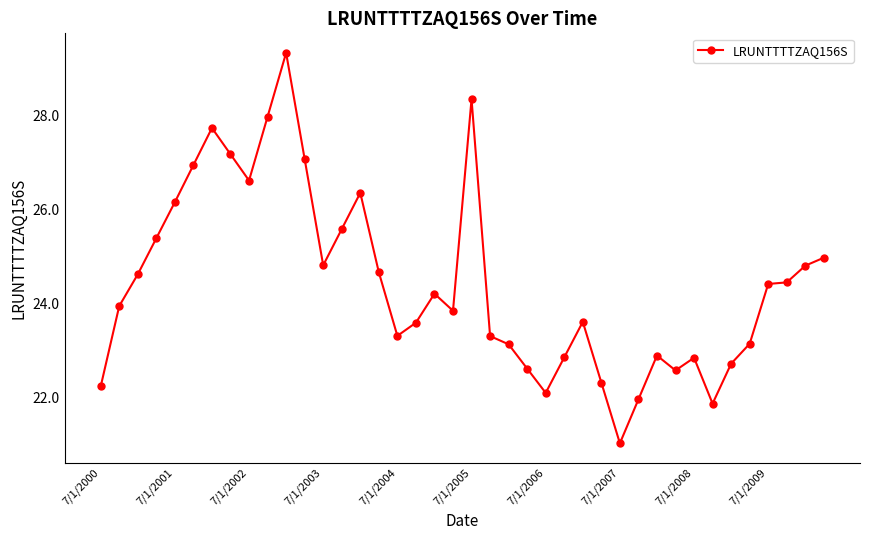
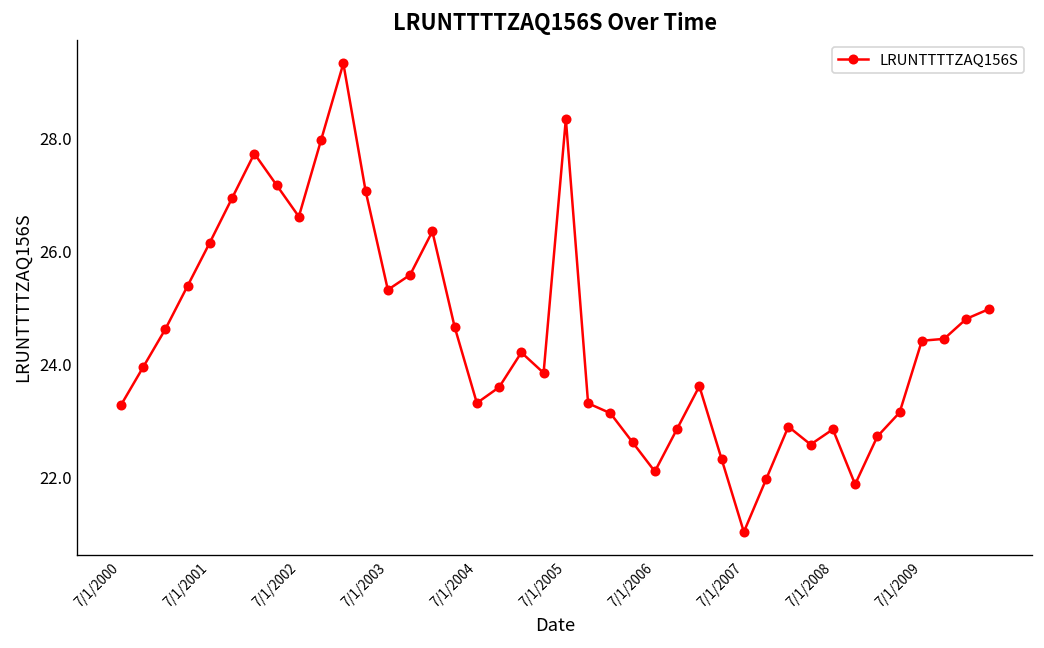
  {
-   "7/1/2000": 22.2,
+   "7/1/2000": 23.3,
    "7/1/2001": 26.2,
    "7/1/2002": 26.6,
-   "7/1/2003": 24.8,
+   "7/1/2003": 25.3,
    "7/1/2004": 23.3,
    "7/1/2005": 28.3,
    "7/1/2006": 22.1,
    "7/1/2007": 21.0,
    "7/1/2008": 22.8,
    "7/1/2009": 24.4
  }
